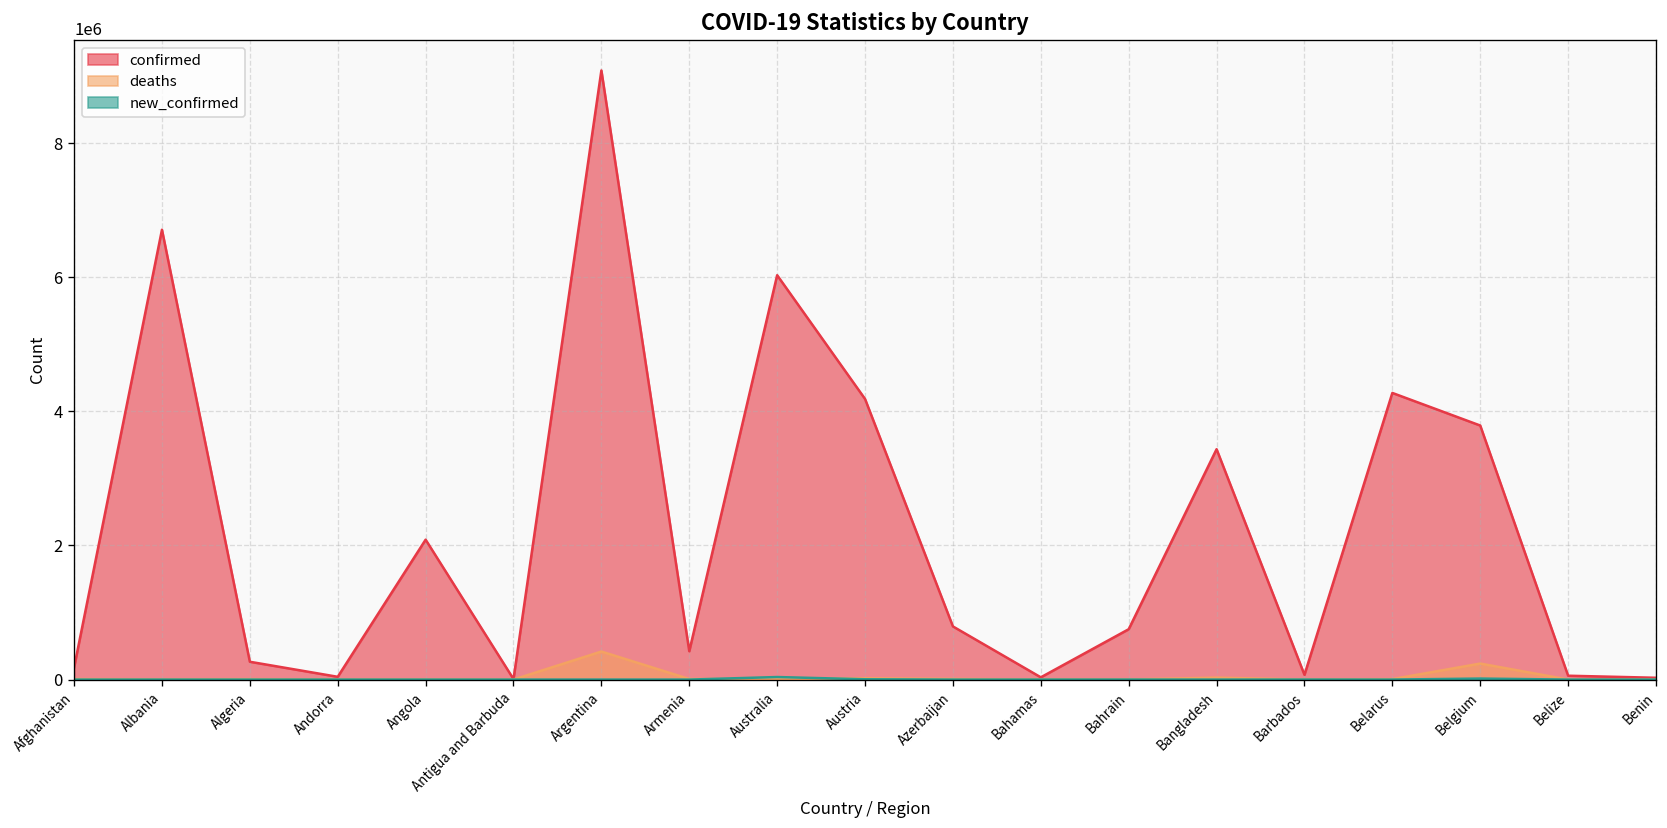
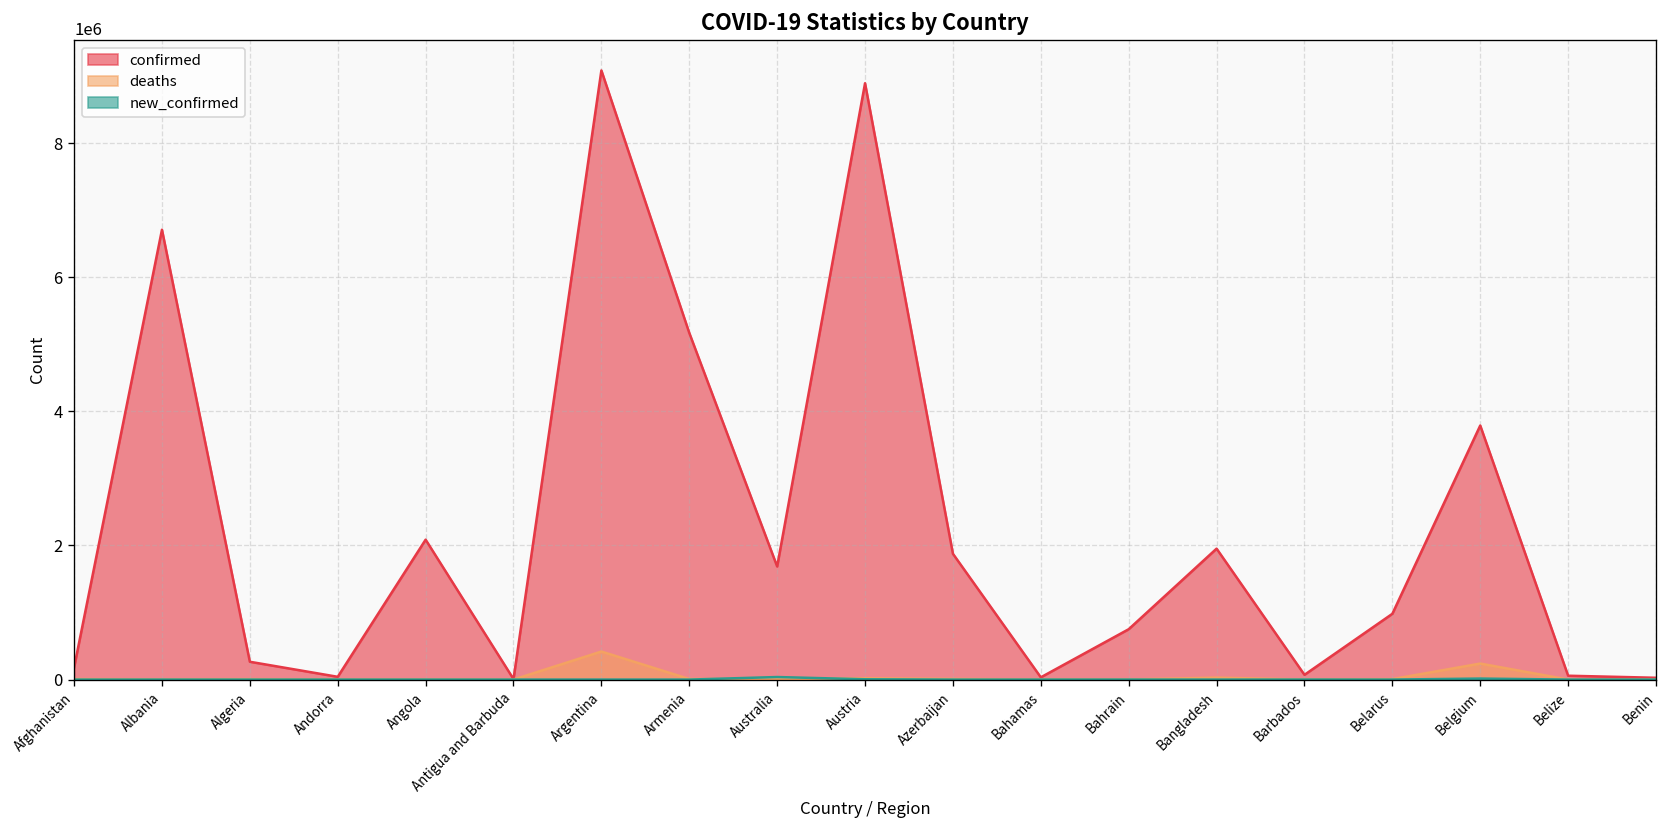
  {
    "confirmed": {
      "Afghanistan": 200000,
      "Albania": 6700000,
      "Algeria": 300000,
      "Angola": 2100000,
      "Argentina": 9100000,
-     "Armenia": 400000,
-     "Australia": 6000000,
-     "Austria": 4200000,
-     "Azerbaijan": 800000,
+     "Armenia": 5200000,
+     "Australia": 1700000,
+     "Austria": 8900000,
+     "Azerbaijan": 1900000,
      "Bahrain": 800000,
-     "Bangladesh": 3400000,
+     "Bangladesh": 2000000,
      "Barbados": 100000,
-     "Belarus": 4300000,
+     "Belarus": 1000000,
      "Belgium": 3800000,
      "Belize": 100000
    },
    "deaths": {
      "Argentina": 400000,
      "Belgium": 200000
    },
    "new_confirmed": {
      "Argentina": 0,
      "Belgium": 0
    }
  }
